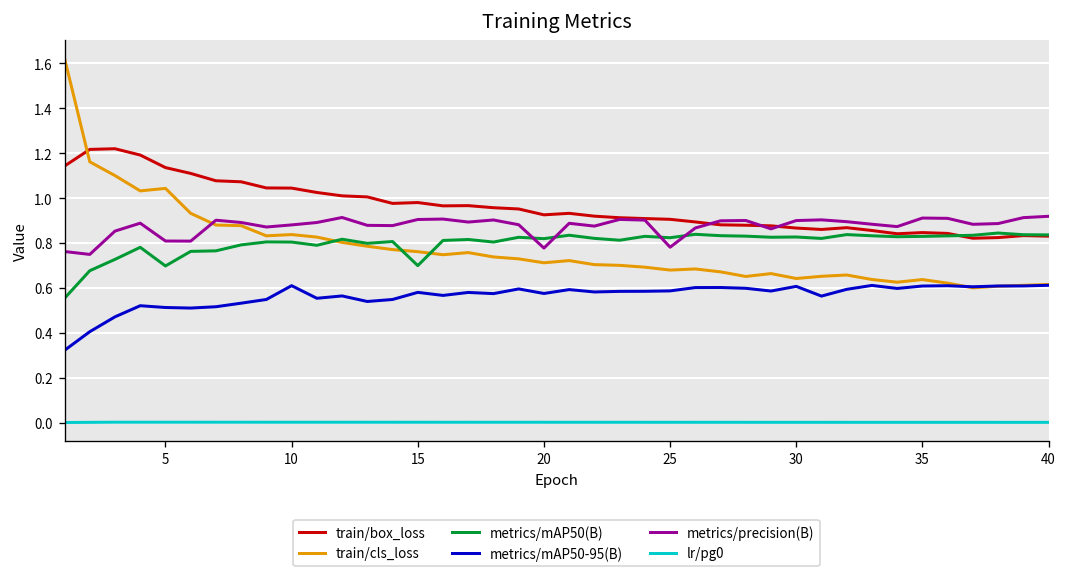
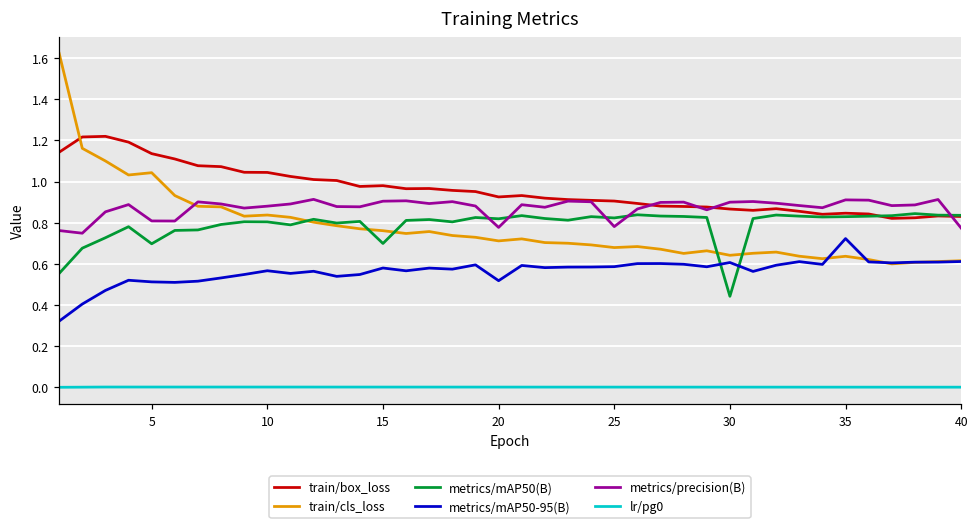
  {
    "train/box_loss": {
      "5": 1.14,
      "10": 1.04,
      "15": 0.98,
      "20": 0.93,
      "25": 0.91,
      "30": 0.87,
      "35": 0.85
    },
    "train/cls_loss": {
      "5": 1.04,
      "10": 0.84,
      "15": 0.76,
      "20": 0.71,
      "25": 0.68,
      "30": 0.64,
      "35": 0.64
    },
    "metrics/mAP50(B)": {
      "5": 0.70,
      "10": 0.80,
      "15": 0.70,
      "20": 0.82,
      "25": 0.82,
-     "30": 0.83,
+     "30": 0.44,
      "35": 0.83
    },
    "metrics/mAP50-95(B)": {
      "5": 0.51,
-     "10": 0.61,
+     "10": 0.57,
      "15": 0.58,
-     "20": 0.58,
+     "20": 0.52,
      "25": 0.59,
      "30": 0.61,
-     "35": 0.61
+     "35": 0.72
    },
    "metrics/precision(B)": {
      "5": 0.81,
      "10": 0.88,
      "15": 0.90,
      "20": 0.78,
      "25": 0.78,
      "30": 0.90,
      "35": 0.91,
-     "40": 0.92
+     "40": 0.77
    },
    "lr/pg0": {
      "5": 0.00,
      "10": 0.00,
      "15": 0.00,
      "20": 0.00,
      "25": 0.00,
      "30": 0.00,
      "35": 0.00,
      "40": 0.00
    }
  }
